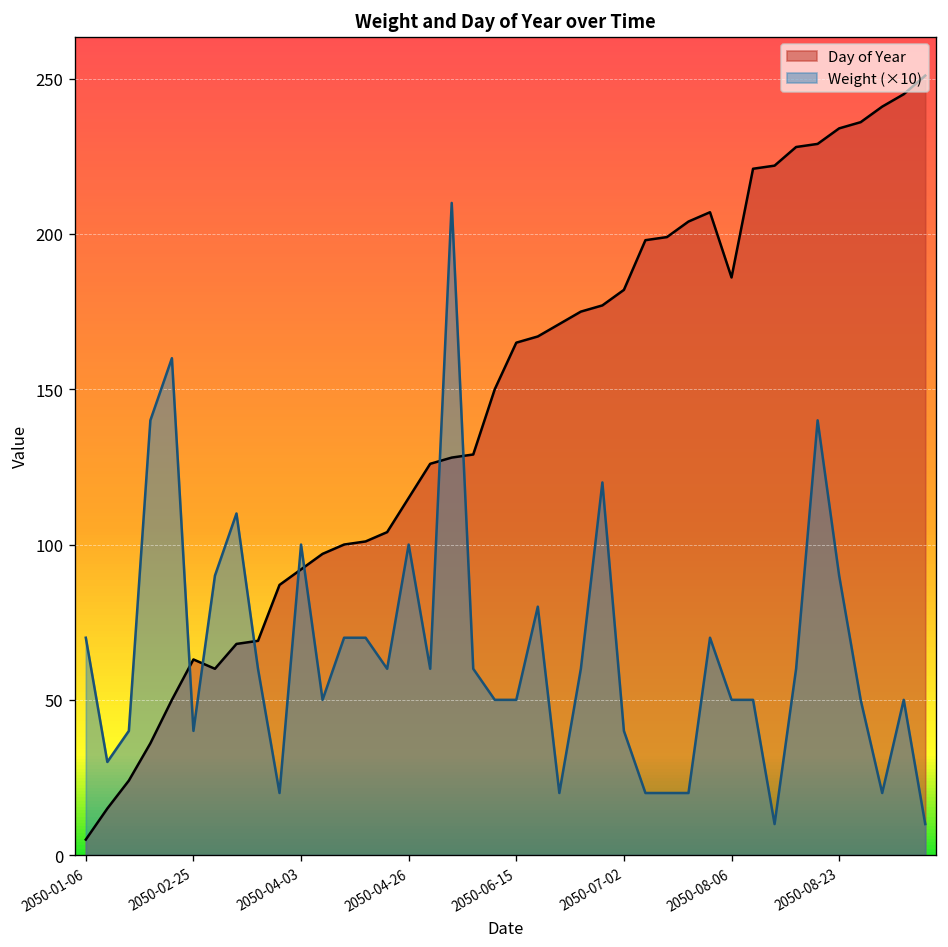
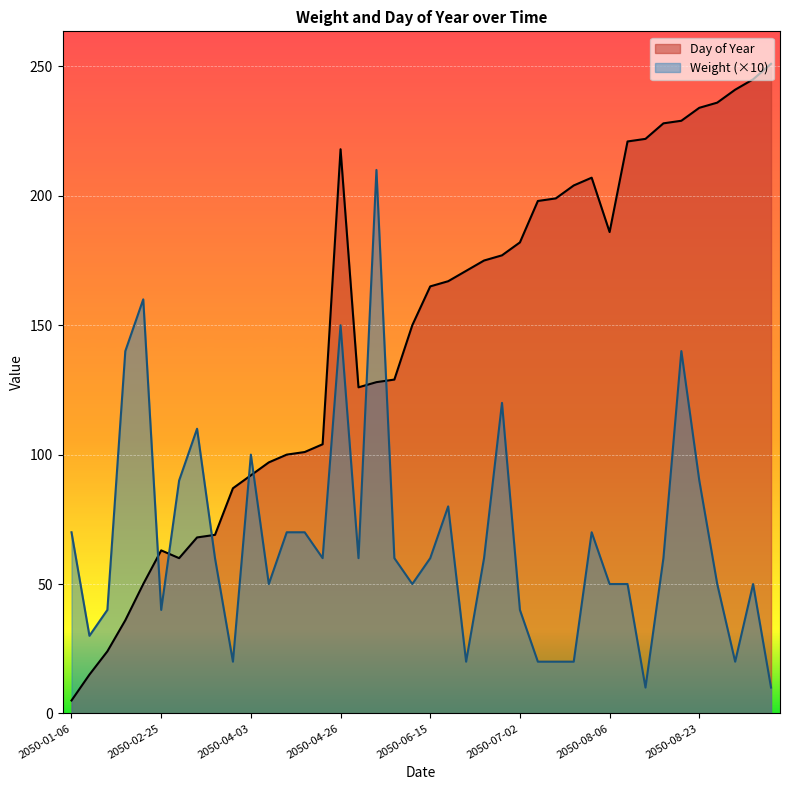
  {
    "Day of Year": {
      "2050-01-06": 5,
      "2050-02-25": 63,
      "2050-04-03": 92,
-     "2050-04-26": 115,
+     "2050-04-26": 218,
      "2050-06-15": 165,
      "2050-07-02": 182,
      "2050-08-06": 186,
      "2050-08-23": 234
    },
    "Weight (×10)": {
      "2050-01-06": 70,
      "2050-02-25": 40,
      "2050-04-03": 100,
-     "2050-04-26": 100,
-     "2050-06-15": 50,
+     "2050-04-26": 150,
+     "2050-06-15": 60,
      "2050-07-02": 40,
      "2050-08-06": 50,
      "2050-08-23": 90
    }
  }
